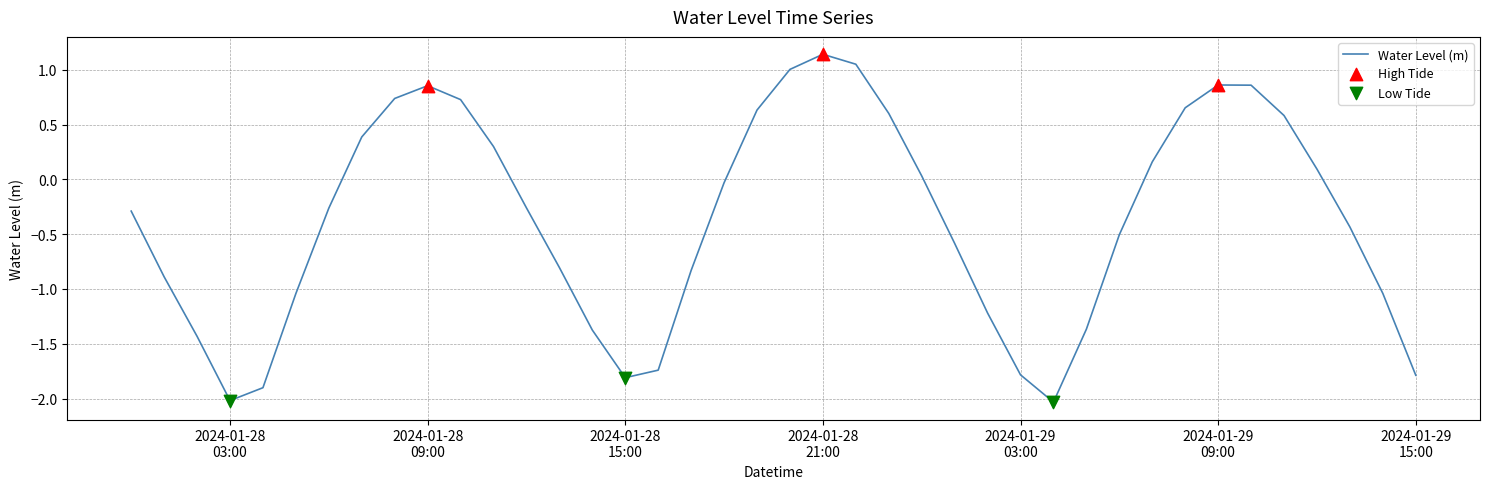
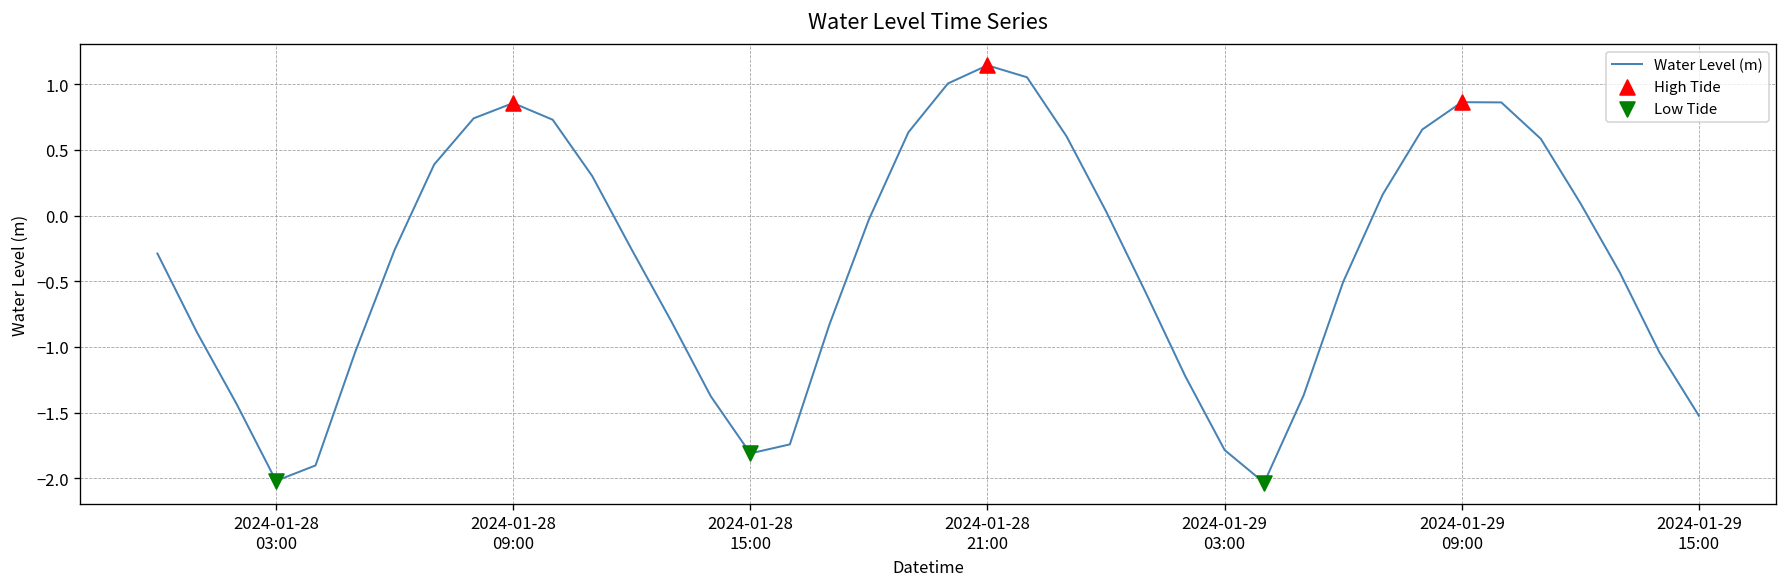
  {
    "Water Level (m)": {
      "2024-01-29 03:00": -1.78,
-     "2024-01-29 15:00": -1.79
+     "2024-01-29 15:00": -1.52
    }
  }
